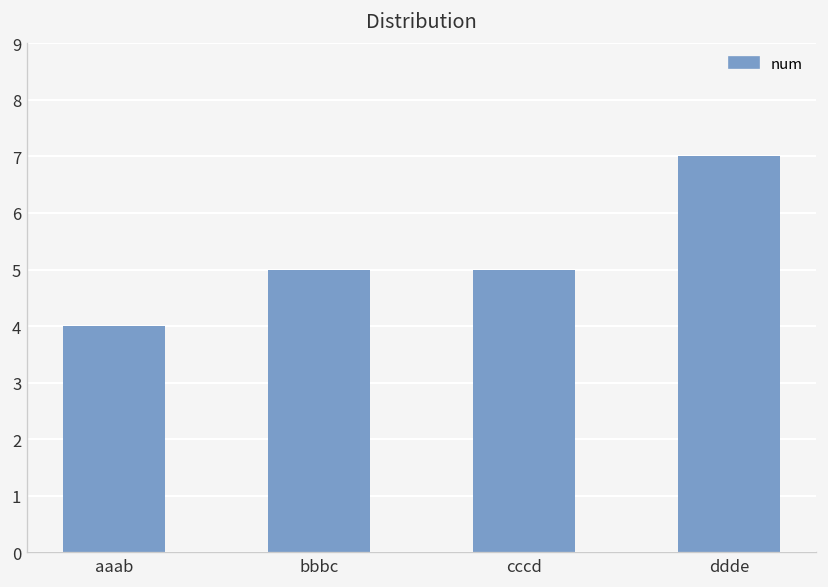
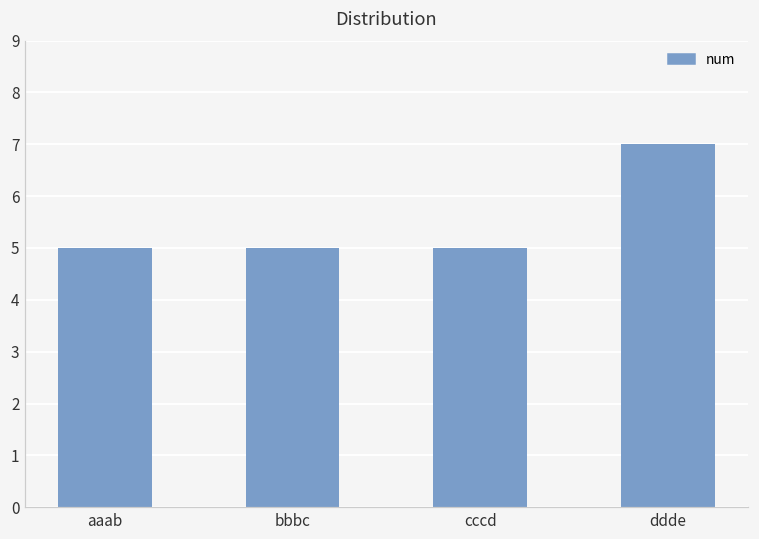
  {
-   "aaab": 4,
+   "aaab": 5,
    "bbbc": 5,
    "cccd": 5,
    "ddde": 7
  }
